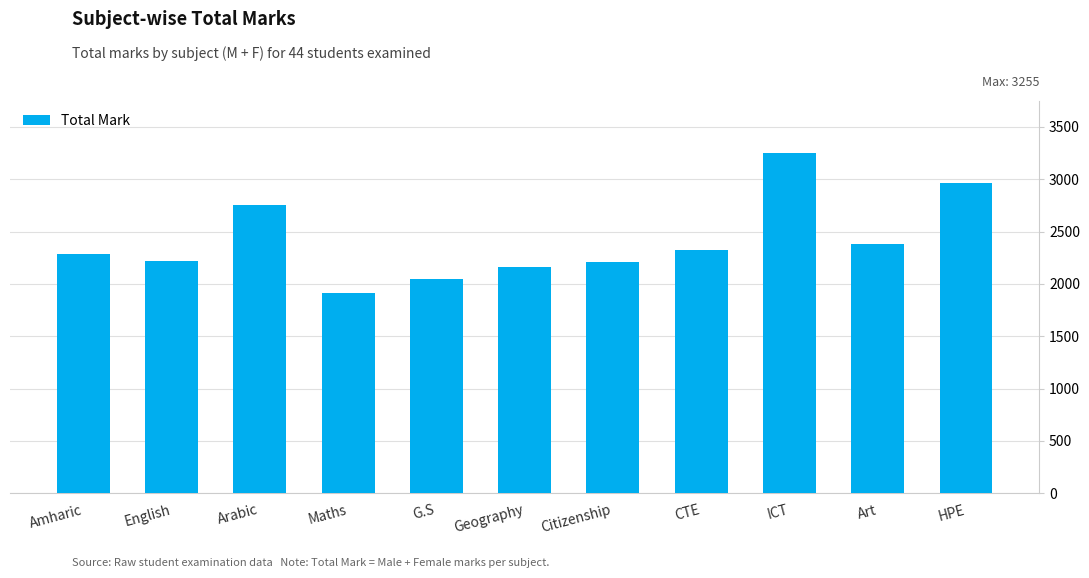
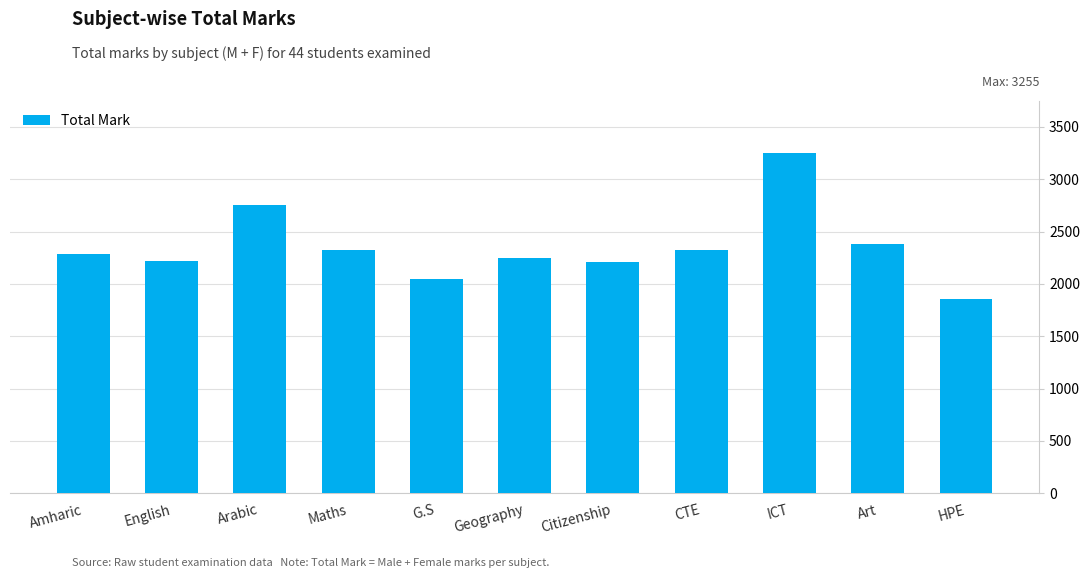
  {
    "Amharic": 2290,
    "English": 2220,
    "Arabic": 2760,
-   "Maths": 1920,
+   "Maths": 2330,
    "G.S": 2040,
-   "Geography": 2160,
+   "Geography": 2250,
    "Citizenship": 2210,
    "CTE": 2320,
    "ICT": 3260,
    "Art": 2380,
-   "HPE": 2960
+   "HPE": 1850
  }
